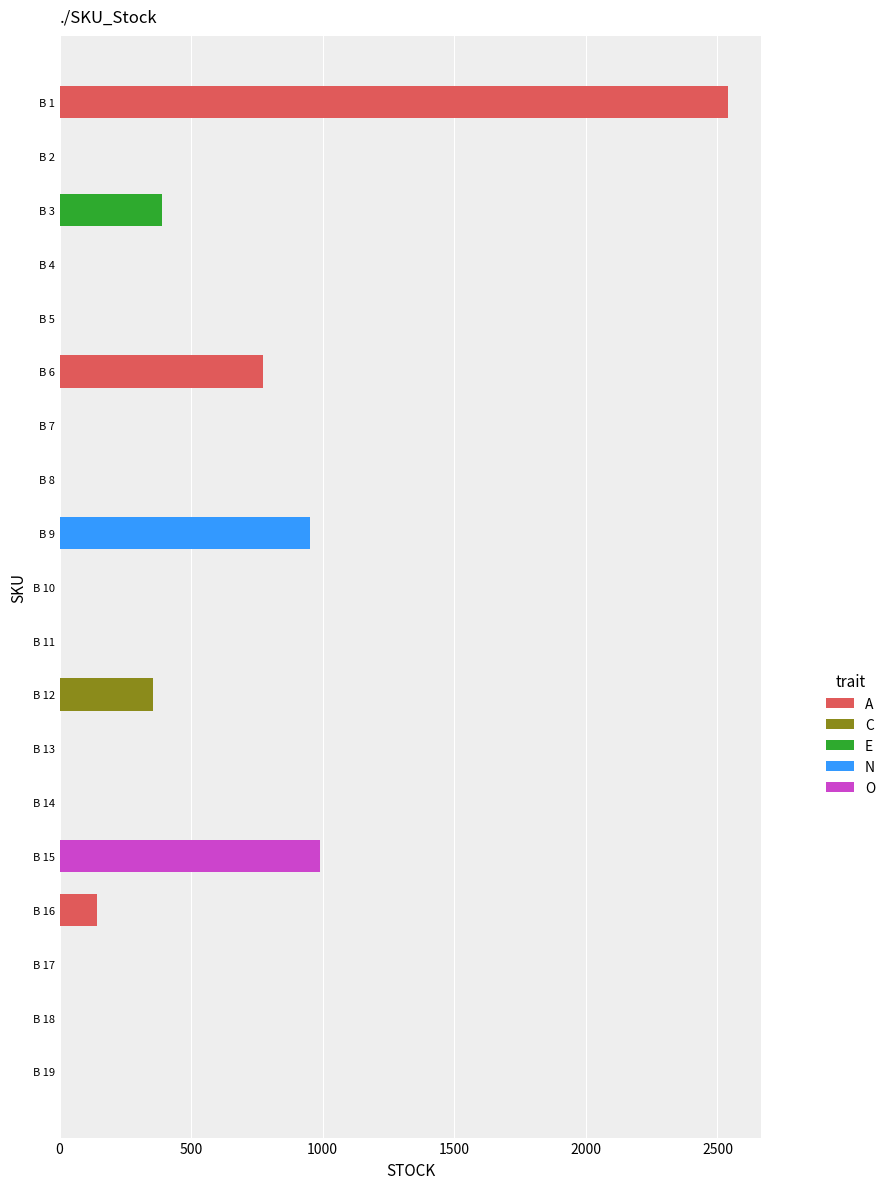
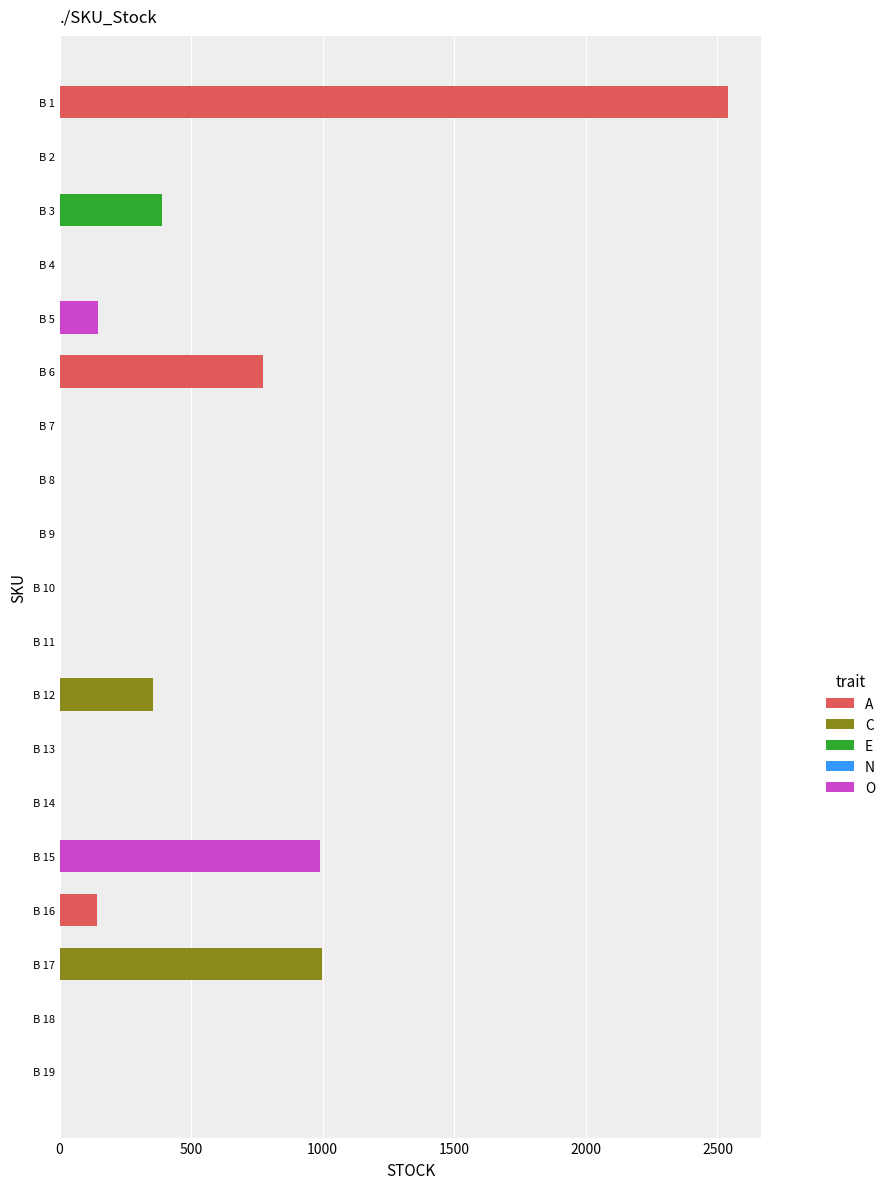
  {
    "B 1": 2540,
    "B 2": 0,
    "B 3": 390,
    "B 4": 0,
-   "B 5": 0,
+   "B 5": 150,
    "B 6": 780,
    "B 7": 0,
    "B 8": 0,
-   "B 9": 950,
+   "B 9": 0,
    "B 10": 0,
    "B 11": 0,
    "B 12": 360,
    "B 13": 0,
    "B 14": 0,
    "B 15": 990,
    "B 16": 140,
-   "B 17": 0,
+   "B 17": 1000,
    "B 18": 0,
    "B 19": 0
  }
